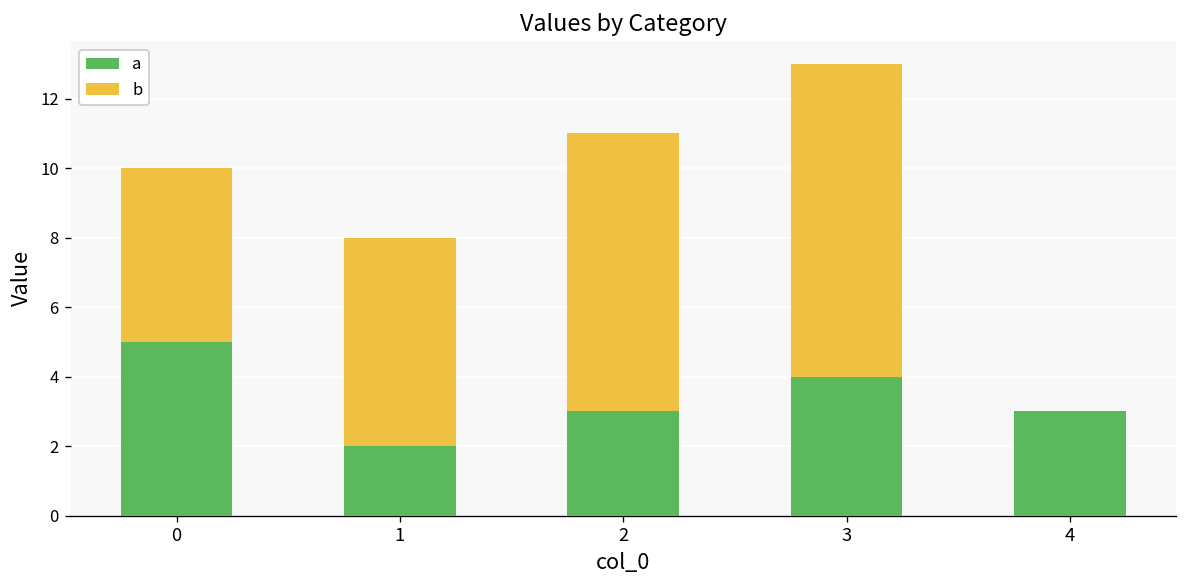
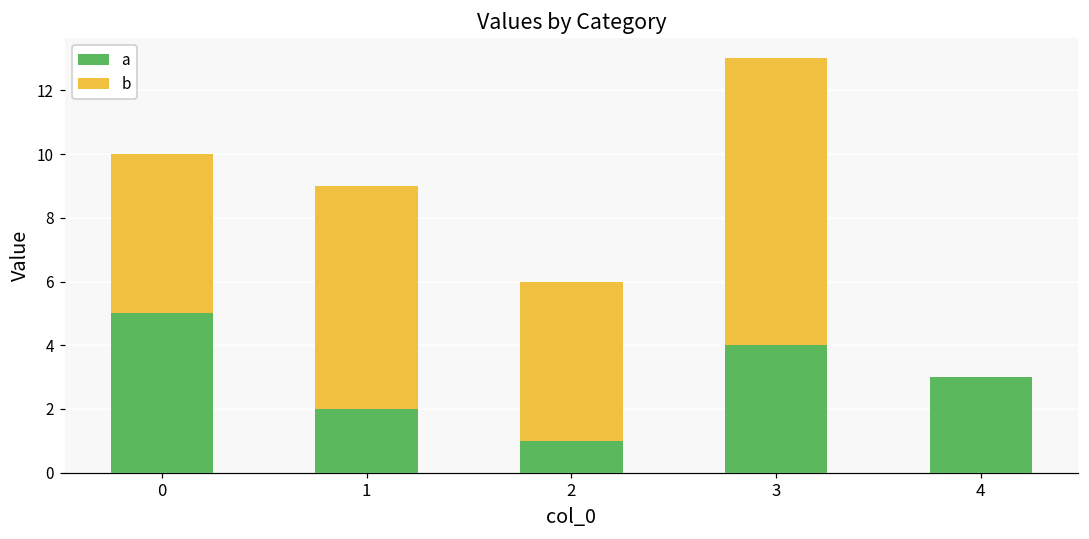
  {
    "a": {
      "0": 5,
      "1": 2,
-     "2": 3,
+     "2": 1,
      "3": 4,
      "4": 3
    },
    "b": {
      "0": 5,
-     "1": 6,
-     "2": 8,
+     "1": 7,
+     "2": 5,
      "3": 9,
      "4": 0
    }
  }
